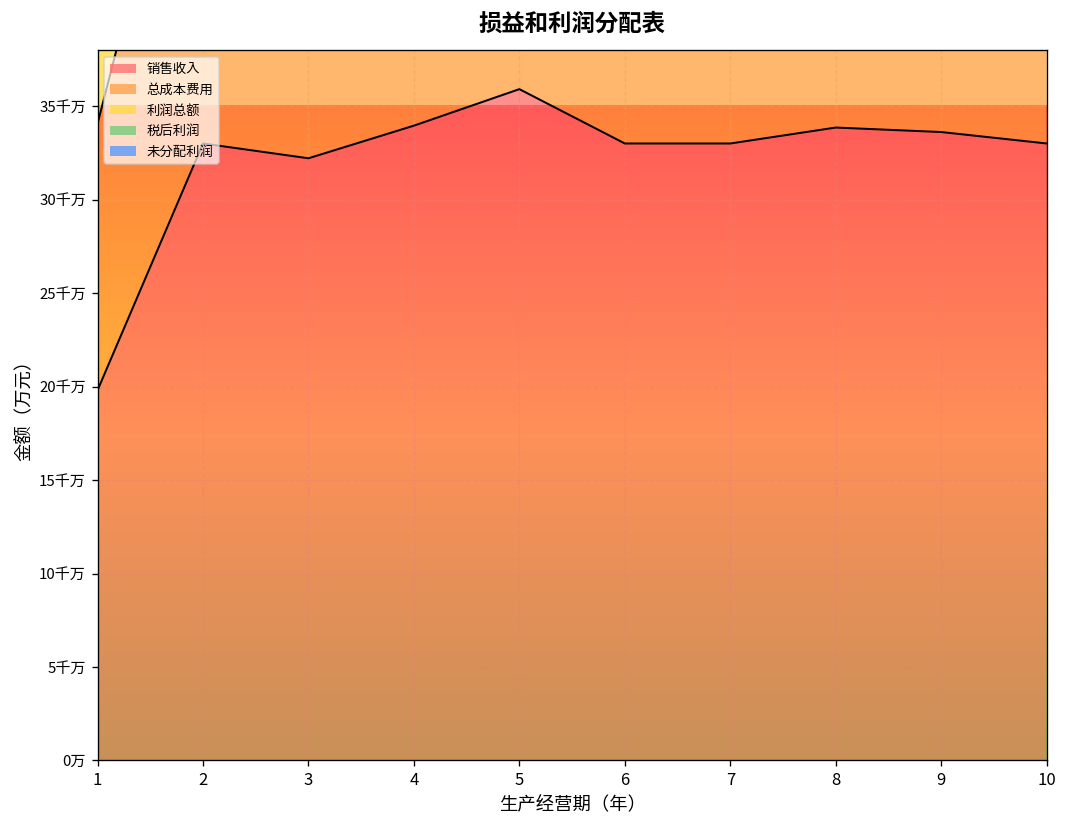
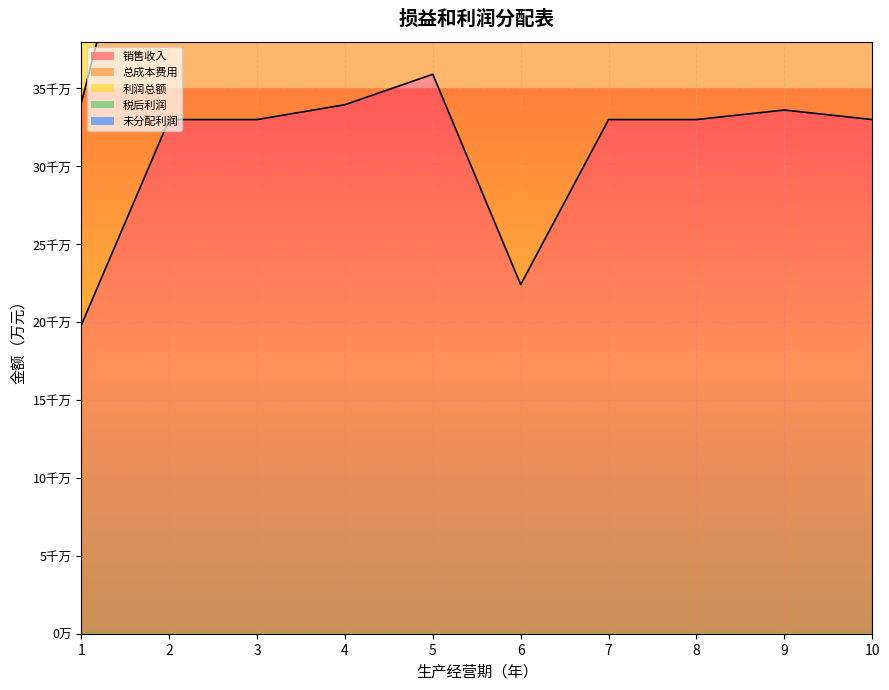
  {
    "销售收入": {
      "1": "19.8千万",
-     "3": "32.2千万",
+     "3": "33.0千万",
      "4": "34.0千万",
      "5": "35.9千万",
-     "6": "33.0千万",
+     "6": "22.4千万",
      "7": "33.0千万",
-     "8": "33.9千万",
+     "8": "33.0千万",
      "9": "33.6千万",
      "10": "33.0千万"
    }
  }
